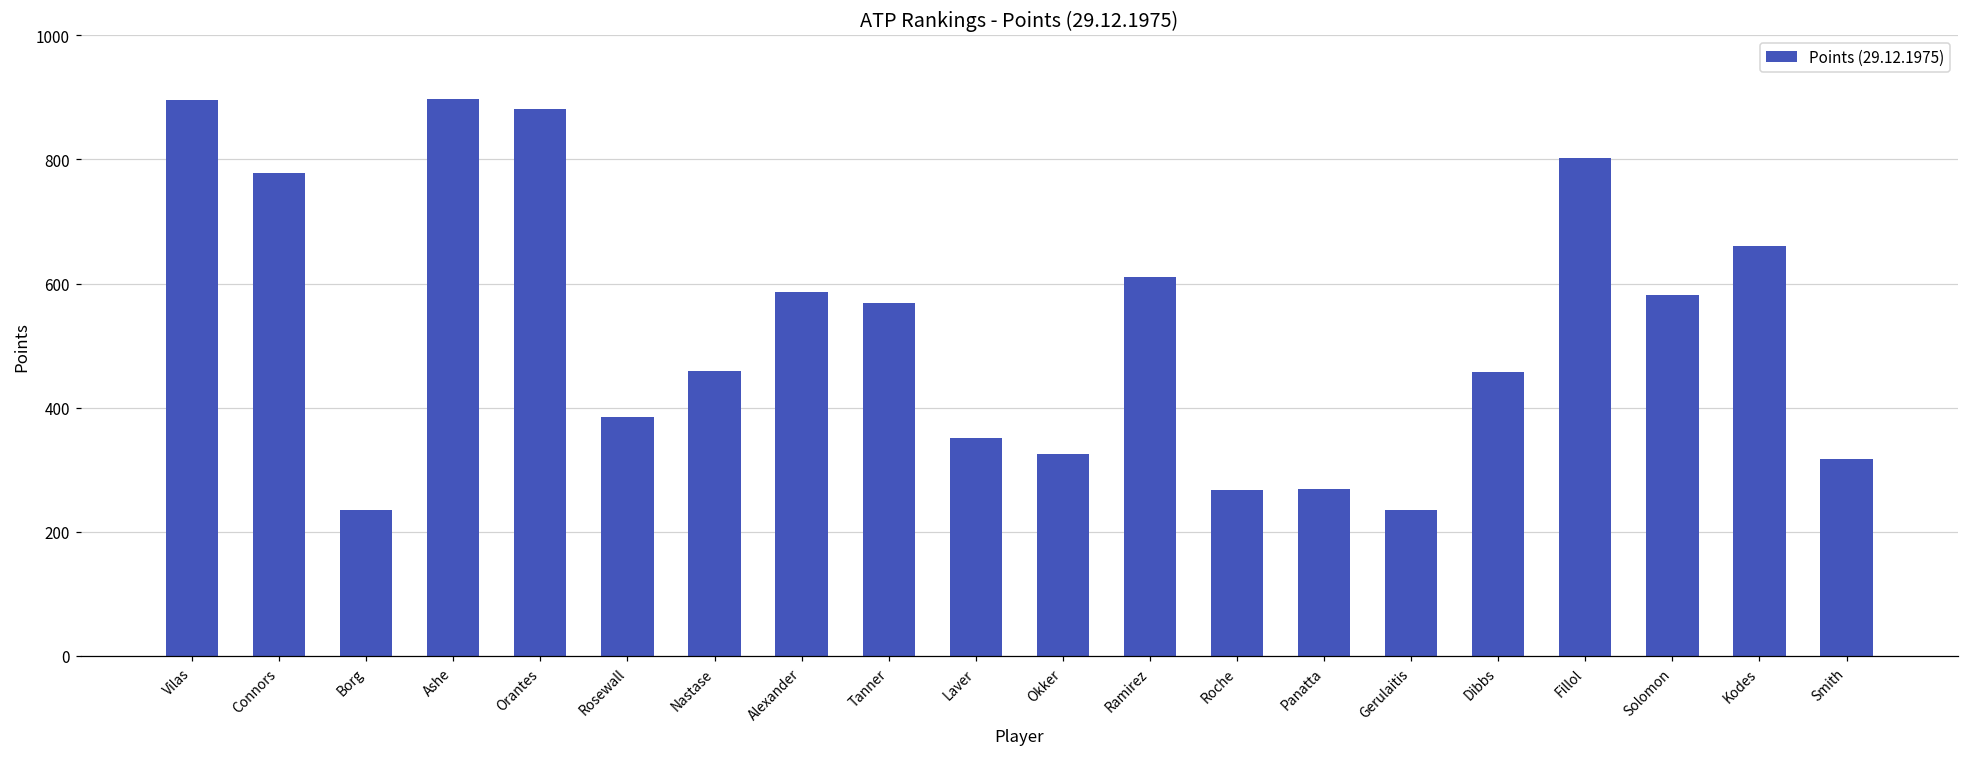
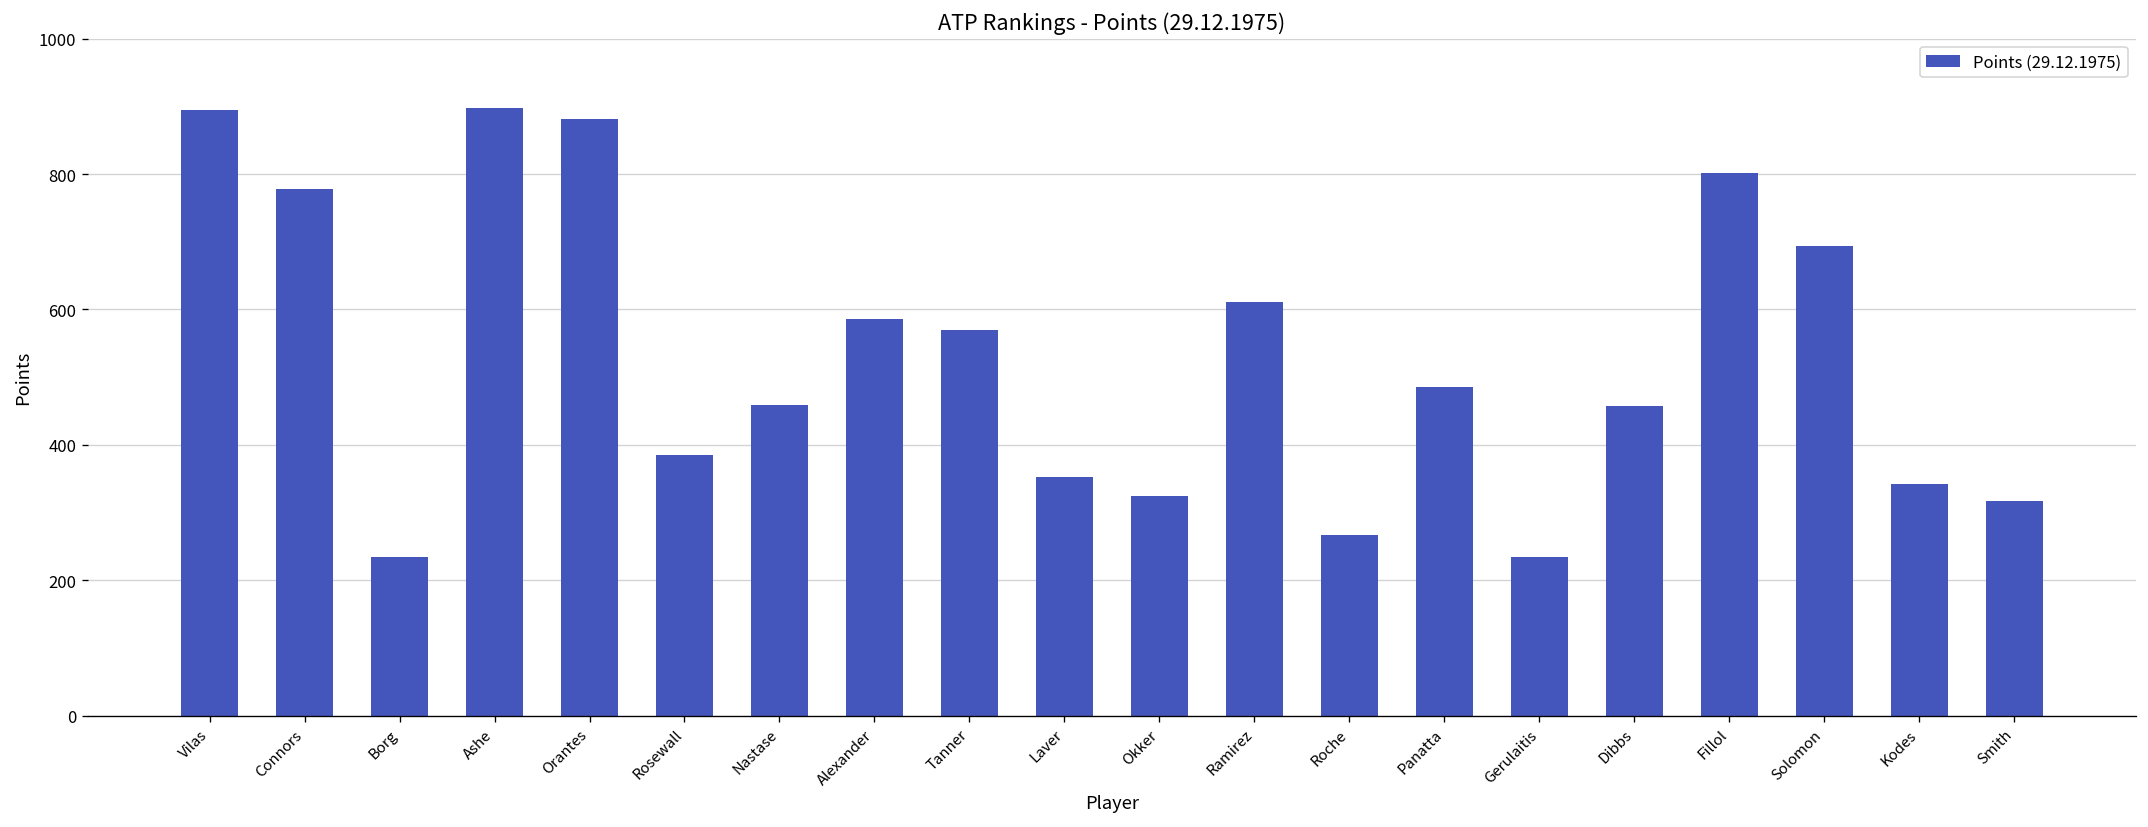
  {
    "Vilas": 900,
    "Connors": 780,
    "Borg": 240,
    "Ashe": 900,
    "Orantes": 880,
    "Rosewall": 390,
    "Nastase": 460,
    "Alexander": 590,
    "Tanner": 570,
    "Laver": 350,
    "Okker": 330,
    "Ramirez": 610,
    "Roche": 270,
-   "Panatta": 270,
+   "Panatta": 490,
    "Gerulaitis": 240,
    "Dibbs": 460,
    "Fillol": 800,
-   "Solomon": 580,
-   "Kodes": 660,
+   "Solomon": 690,
+   "Kodes": 340,
    "Smith": 320
  }
